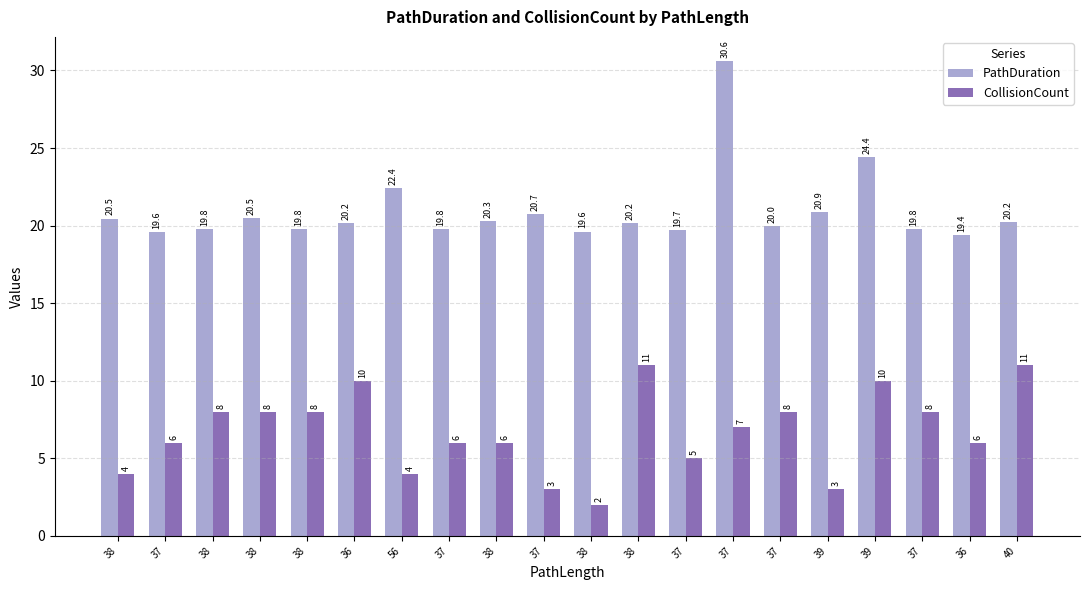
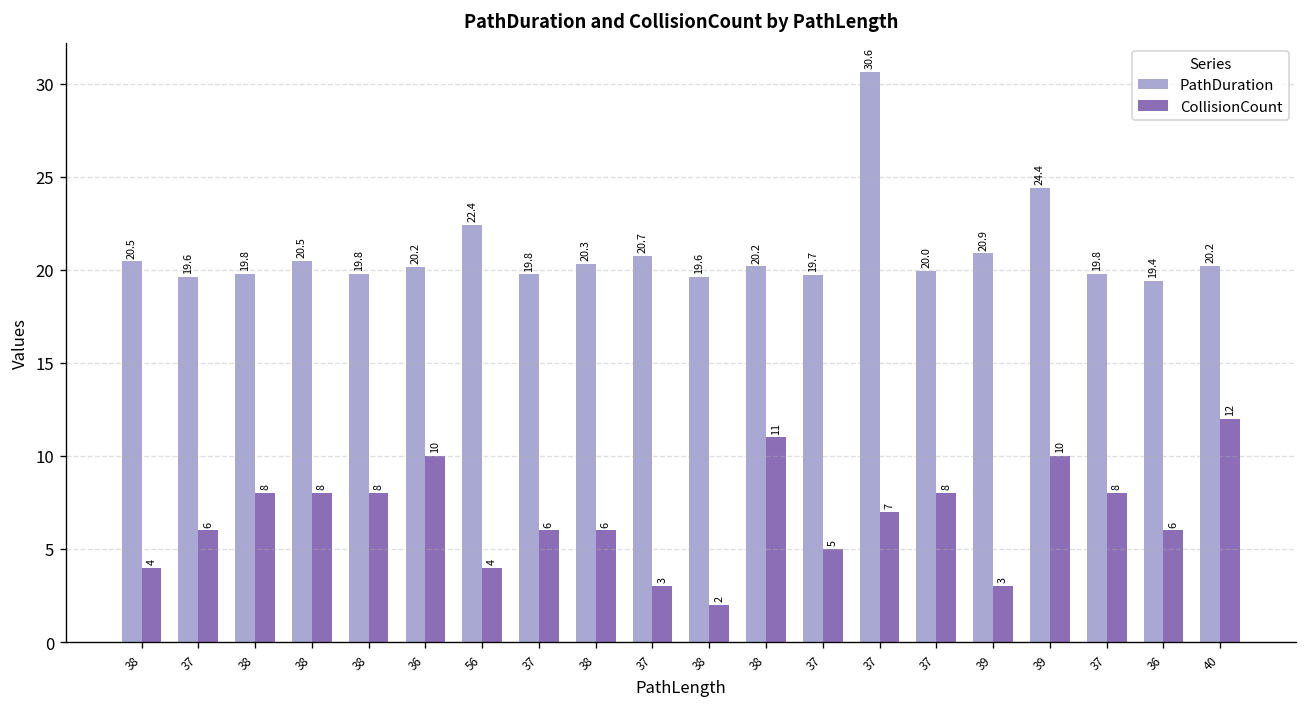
  {
    "PathDuration": {
      "56": 22.4,
      "40": 20.2
    },
    "CollisionCount": {
      "56": 4,
-     "40": 11
+     "40": 12
    }
  }
